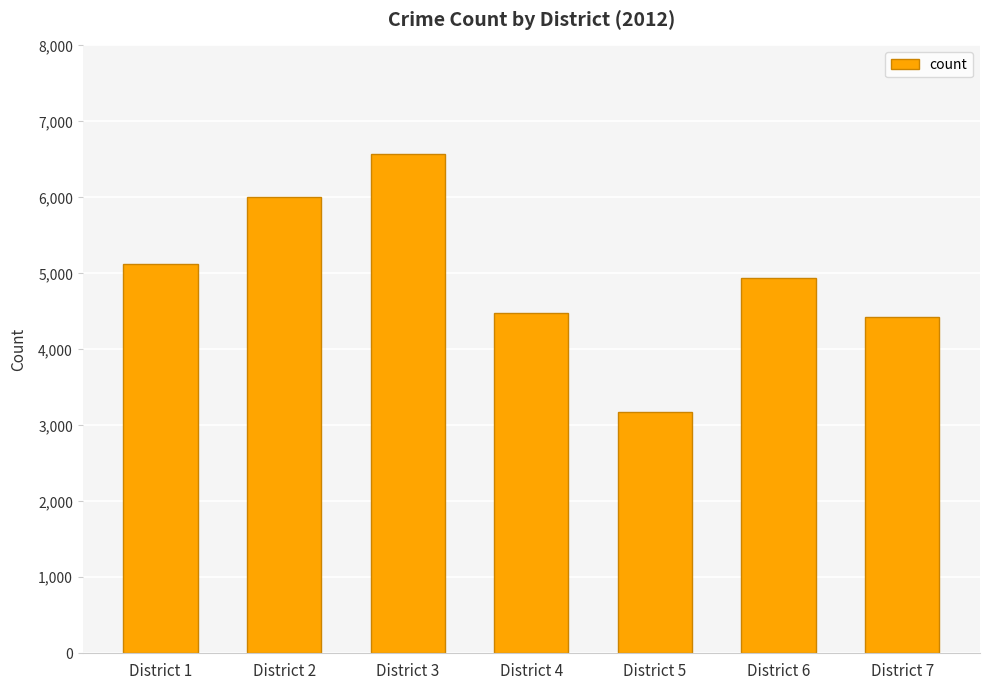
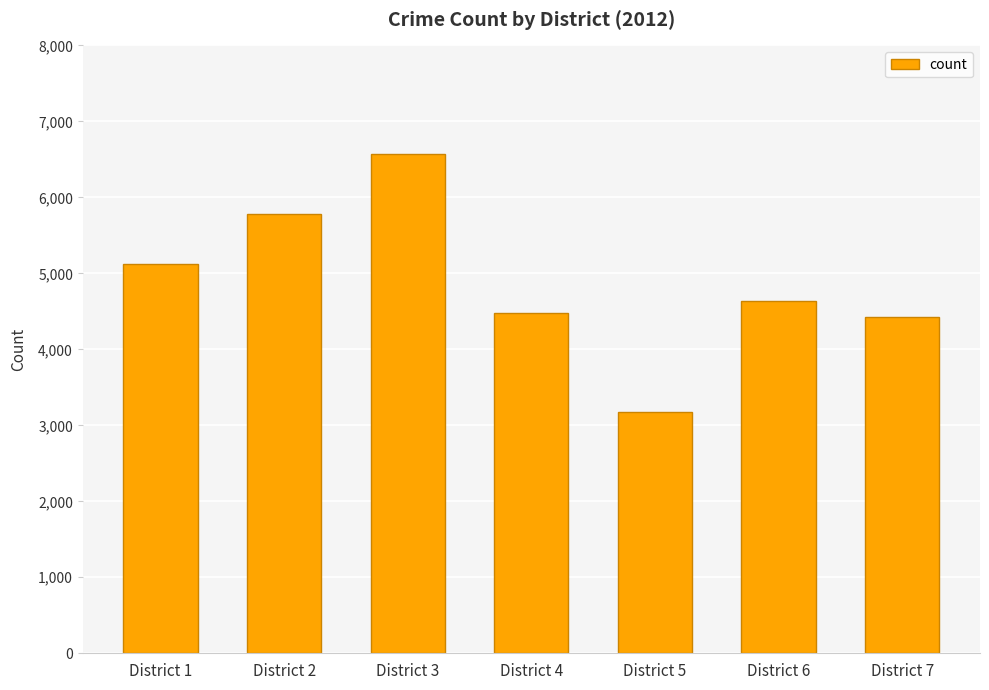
  {
    "District 1": "5,100",
-   "District 2": "6,000",
+   "District 2": "5,800",
    "District 3": "6,600",
    "District 4": "4,500",
    "District 5": "3,200",
-   "District 6": "4,900",
+   "District 6": "4,600",
    "District 7": "4,400"
  }
